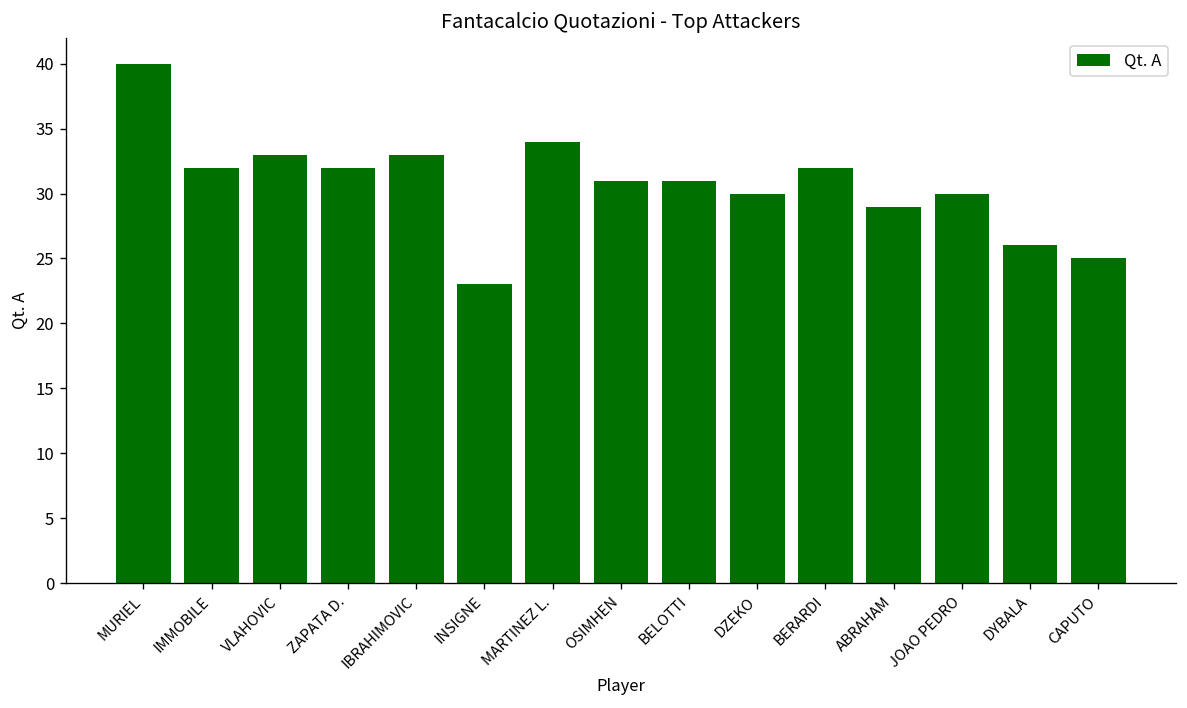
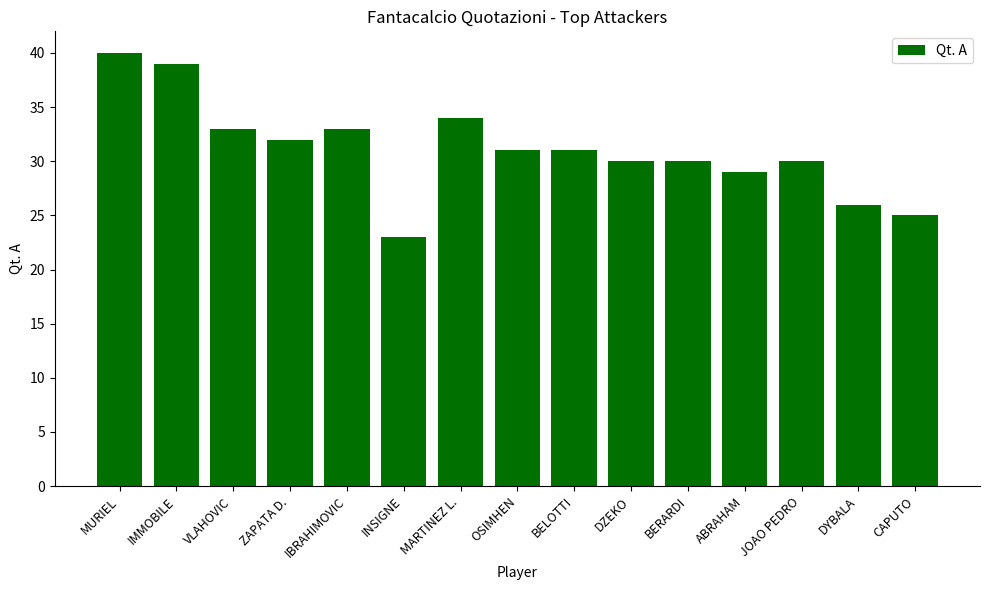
  {
    "MURIEL": 40,
-   "IMMOBILE": 32,
+   "IMMOBILE": 39,
    "VLAHOVIC": 33,
    "ZAPATA D.": 32,
    "IBRAHIMOVIC": 33,
    "INSIGNE": 23,
    "MARTINEZ L.": 34,
    "OSIMHEN": 31,
    "BELOTTI": 31,
    "DZEKO": 30,
-   "BERARDI": 32,
+   "BERARDI": 30,
    "ABRAHAM": 29,
    "JOAO PEDRO": 30,
    "DYBALA": 26,
    "CAPUTO": 25
  }
